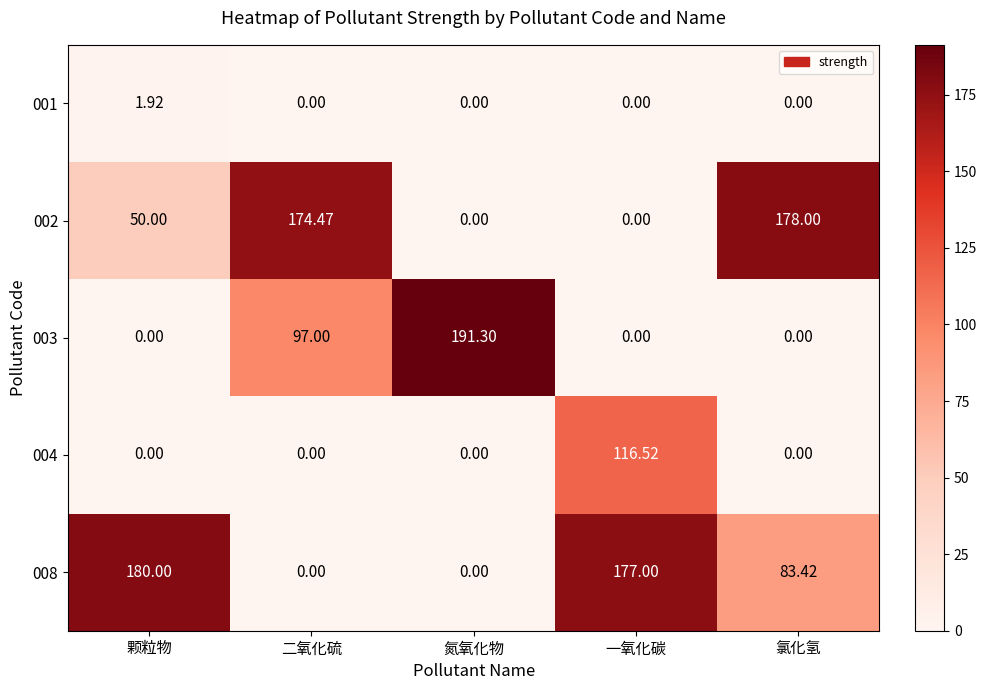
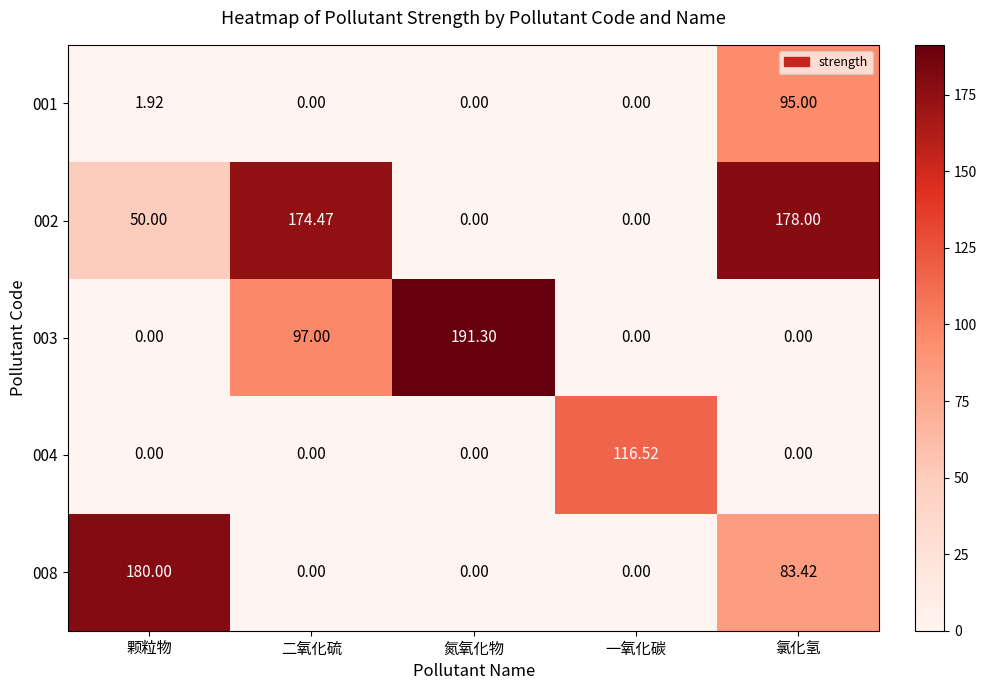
  {
    "001": {
      "颗粒物": 1.92,
      "二氧化硫": 0.00,
      "氮氧化物": 0.00,
      "一氧化碳": 0.00,
-     "氯化氢": 0.00
+     "氯化氢": 95.00
    },
    "002": {
      "颗粒物": 50.00,
      "二氧化硫": 174.47,
      "氮氧化物": 0.00,
      "一氧化碳": 0.00,
      "氯化氢": 178.00
    },
    "003": {
      "颗粒物": 0.00,
      "二氧化硫": 97.00,
      "氮氧化物": 191.30,
      "一氧化碳": 0.00,
      "氯化氢": 0.00
    },
    "004": {
      "颗粒物": 0.00,
      "二氧化硫": 0.00,
      "氮氧化物": 0.00,
      "一氧化碳": 116.52,
      "氯化氢": 0.00
    },
    "008": {
      "颗粒物": 180.00,
      "二氧化硫": 0.00,
      "氮氧化物": 0.00,
-     "一氧化碳": 177.00,
+     "一氧化碳": 0.00,
      "氯化氢": 83.42
    }
  }
